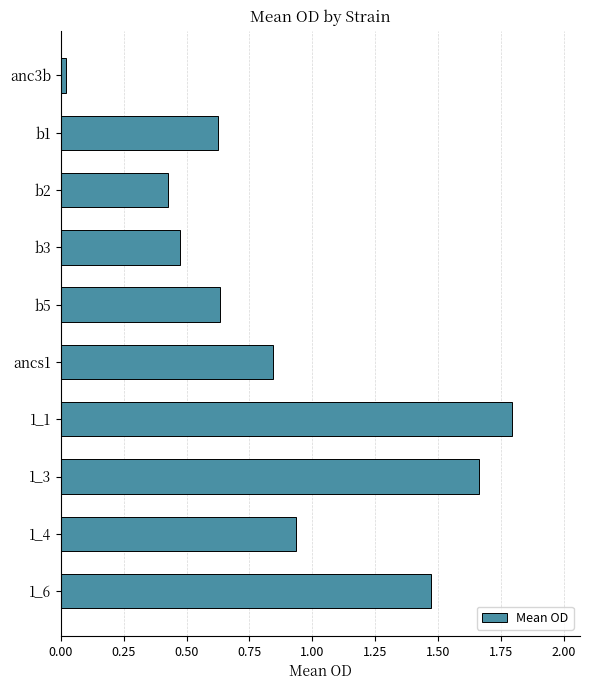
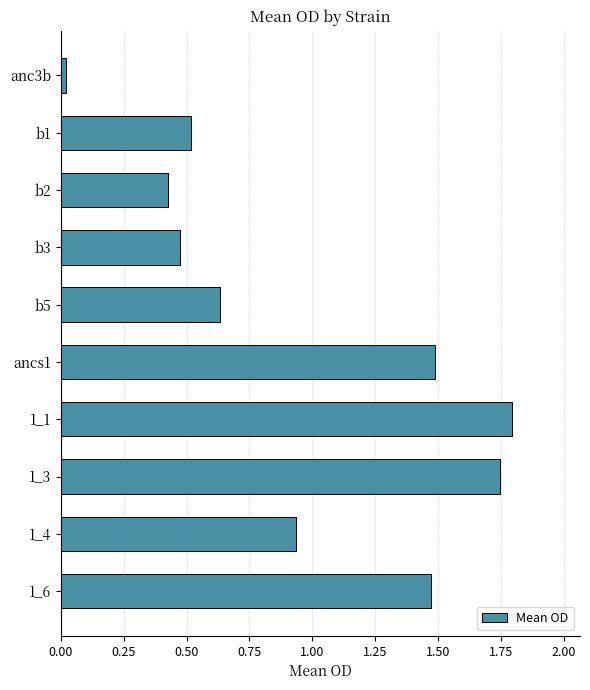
  {
    "anc3b": 0.02,
-   "b1": 0.63,
+   "b1": 0.52,
    "b2": 0.42,
    "b3": 0.48,
    "b5": 0.63,
-   "ancs1": 0.84,
+   "ancs1": 1.49,
    "1_1": 1.80,
-   "1_3": 1.66,
+   "1_3": 1.75,
    "1_4": 0.93,
    "1_6": 1.47
  }
